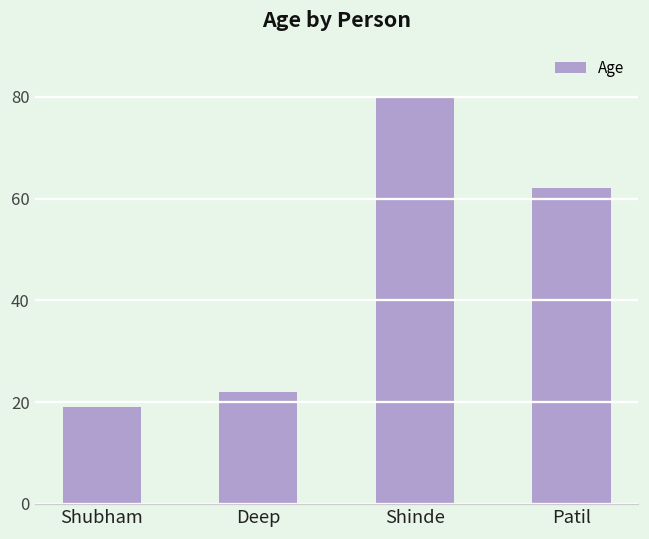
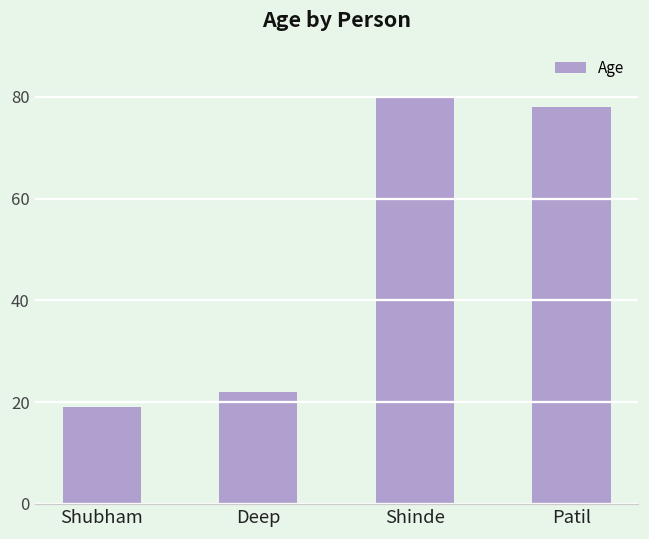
  {
    "Shubham": 19,
    "Deep": 22,
    "Shinde": 80,
-   "Patil": 62
+   "Patil": 78
  }
